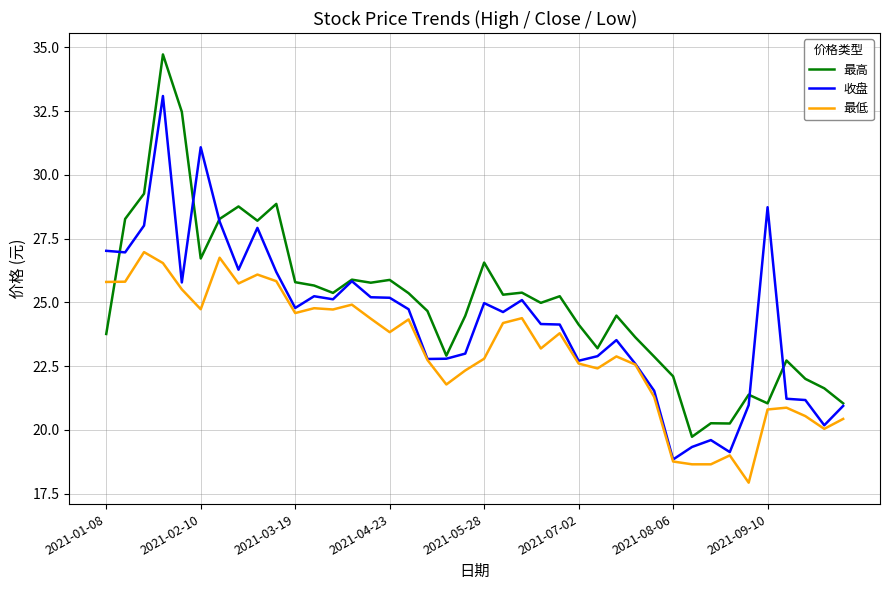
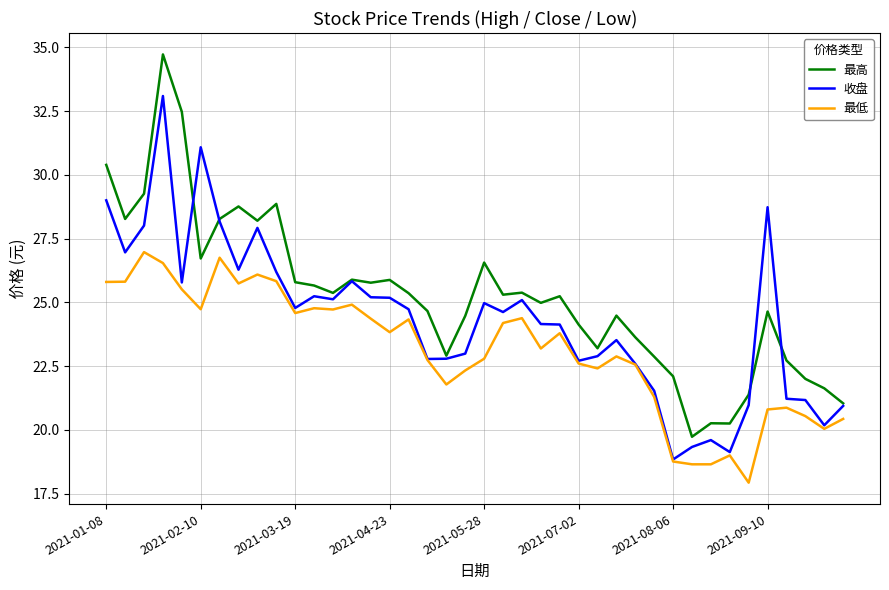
  {
    "最高": {
-     "2021-01-08": 23.8,
+     "2021-01-08": 30.4,
      "2021-02-10": 26.7,
      "2021-03-19": 25.8,
      "2021-04-23": 25.9,
      "2021-05-28": 26.6,
      "2021-07-02": 24.1,
      "2021-08-06": 22.1,
-     "2021-09-10": 21.0
+     "2021-09-10": 24.6
    },
    "收盘": {
-     "2021-01-08": 27.0,
+     "2021-01-08": 29.0,
      "2021-02-10": 31.1,
      "2021-03-19": 24.8,
      "2021-04-23": 25.2,
      "2021-05-28": 25.0,
      "2021-07-02": 22.7,
      "2021-09-10": 28.7
    },
    "最低": {
      "2021-01-08": 25.8,
      "2021-02-10": 24.7,
      "2021-03-19": 24.6,
      "2021-04-23": 23.8,
      "2021-05-28": 22.8,
      "2021-07-02": 22.6,
      "2021-09-10": 20.8
    }
  }
